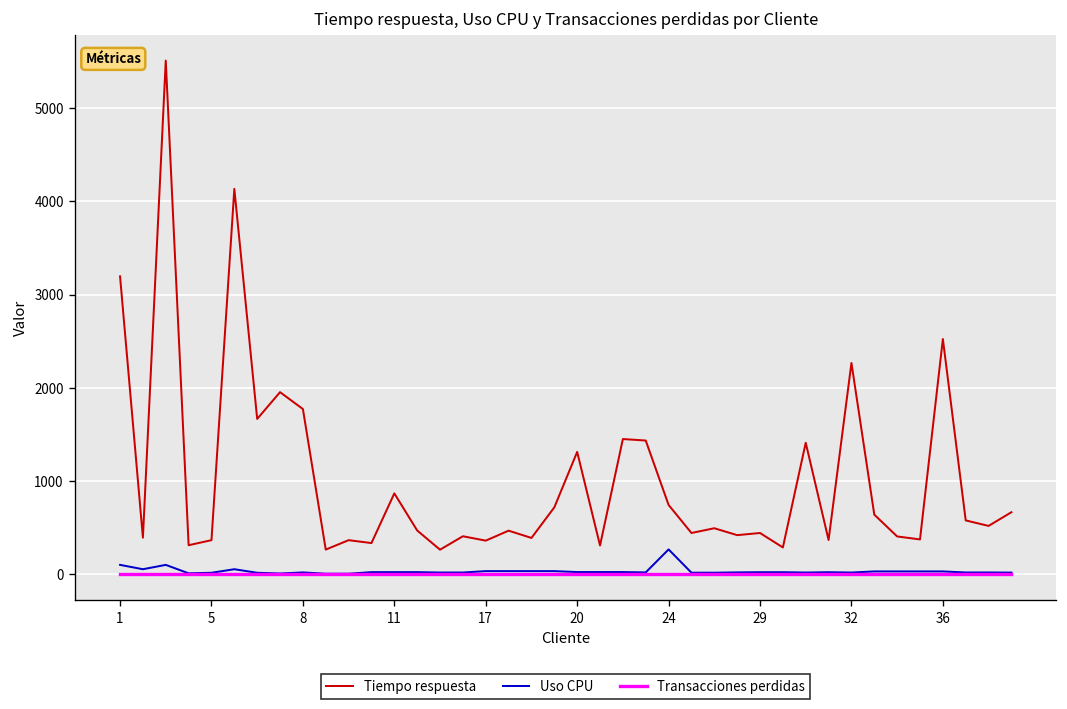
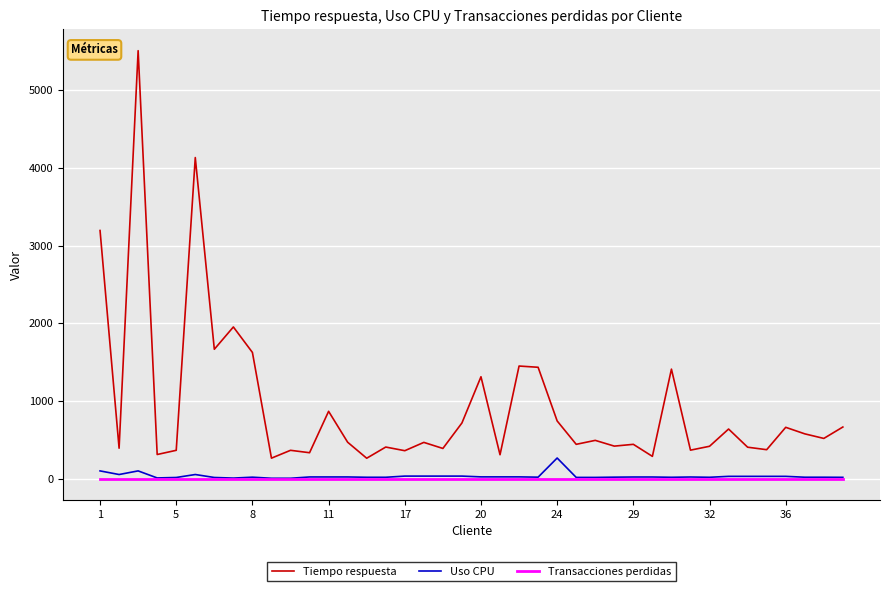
  {
    "Tiempo respuesta": {
-     "8": 1800,
+     "8": 1600,
      "20": 1300,
      "24": 700,
-     "32": 2300,
-     "36": 2500
+     "32": 400,
+     "36": 700
    },
    "Uso CPU": {
      "24": 300
    },
    "Transacciones perdidas": {
      "24": 0
    }
  }
